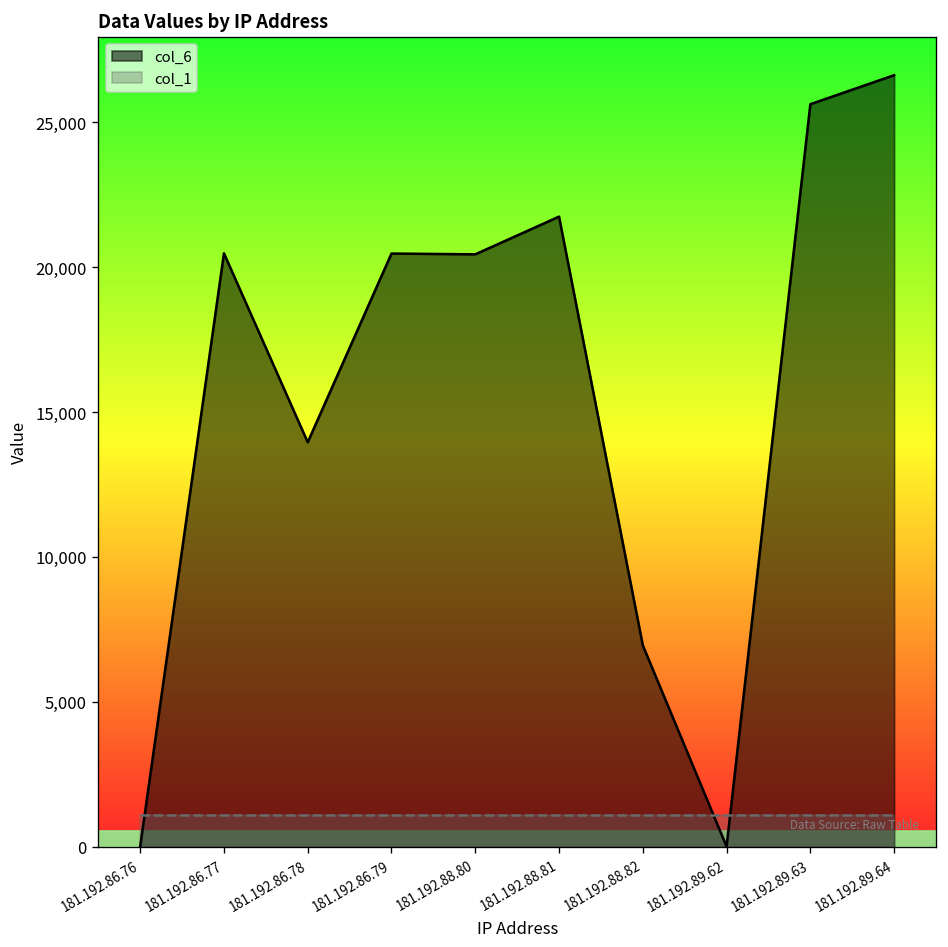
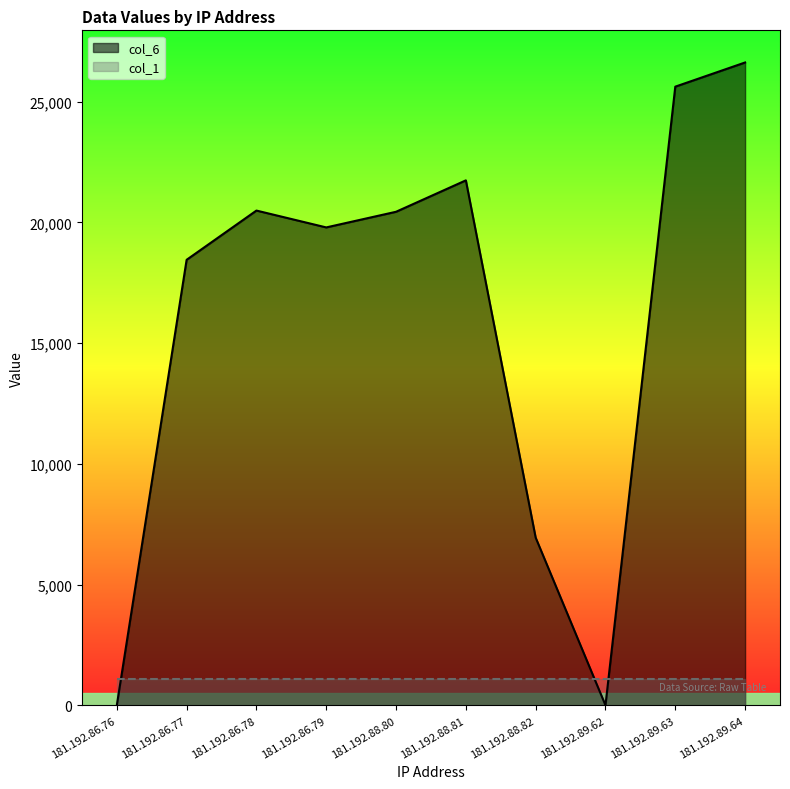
  {
    "col_6": {
-     "181.192.86.77": "20,500",
-     "181.192.86.78": "14,000",
-     "181.192.86.79": "20,500",
+     "181.192.86.77": "18,500",
+     "181.192.86.78": "20,500",
+     "181.192.86.79": "19,800",
      "181.192.88.80": "20,400",
      "181.192.88.81": "21,700",
      "181.192.88.82": "6,900",
      "181.192.89.63": "25,600",
      "181.192.89.64": "26,600"
    },
    "col_1": {
      "181.192.86.76": "1,100",
      "181.192.86.77": "1,100",
      "181.192.86.78": "1,100",
      "181.192.86.79": "1,100",
      "181.192.88.80": "1,100",
      "181.192.88.81": "1,100",
      "181.192.88.82": "1,100",
      "181.192.89.62": "1,100",
      "181.192.89.63": "1,100",
      "181.192.89.64": "1,100"
    }
  }
